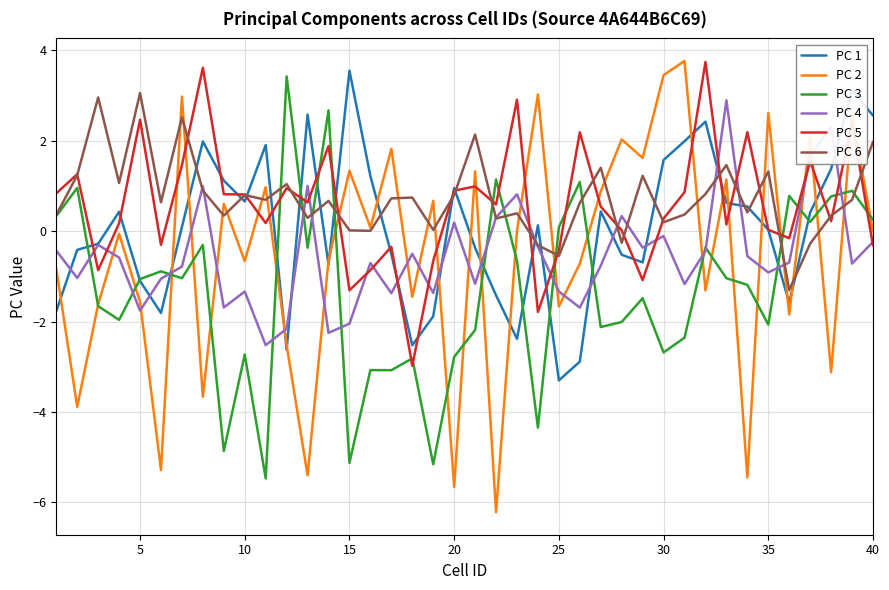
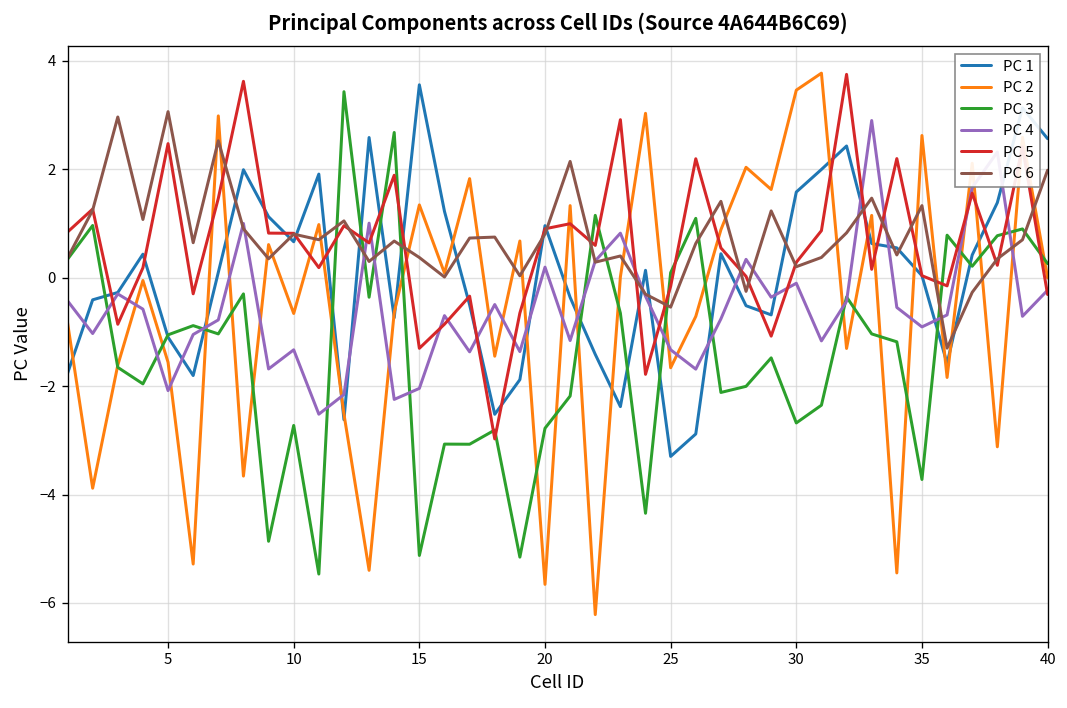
  {
    "PC 1": {
      "10": 0.7,
      "15": 3.6,
      "20": 1.0,
      "25": -3.3,
      "30": 1.6,
      "40": 2.6
    },
    "PC 2": {
      "5": -1.6,
      "10": -0.7,
      "15": 1.3,
      "20": -5.7,
      "25": -1.7,
      "30": 3.5,
      "35": 2.6,
      "40": 0.0
    },
    "PC 3": {
      "10": -2.7,
      "15": -5.1,
      "20": -2.8,
      "25": 0.1,
      "30": -2.7,
-     "35": -2.1,
+     "35": -3.7,
      "40": 0.3
    },
    "PC 4": {
-     "5": -1.8,
+     "5": -2.1,
      "10": -1.3,
      "15": -2.0,
      "20": 0.2,
      "25": -1.3,
      "30": -0.1,
      "35": -0.9,
      "40": -0.2
    },
    "PC 5": {
      "5": 2.5,
      "15": -1.3,
      "20": 0.9,
-     "25": -0.4,
+     "25": -0.2,
      "30": 0.3,
      "40": -0.3
    },
    "PC 6": {
      "5": 3.1,
-     "15": 0.0,
+     "15": 0.4,
      "20": 0.8,
      "25": -0.5,
      "30": 0.2,
      "35": 1.3,
      "40": 2.0
    }
  }
